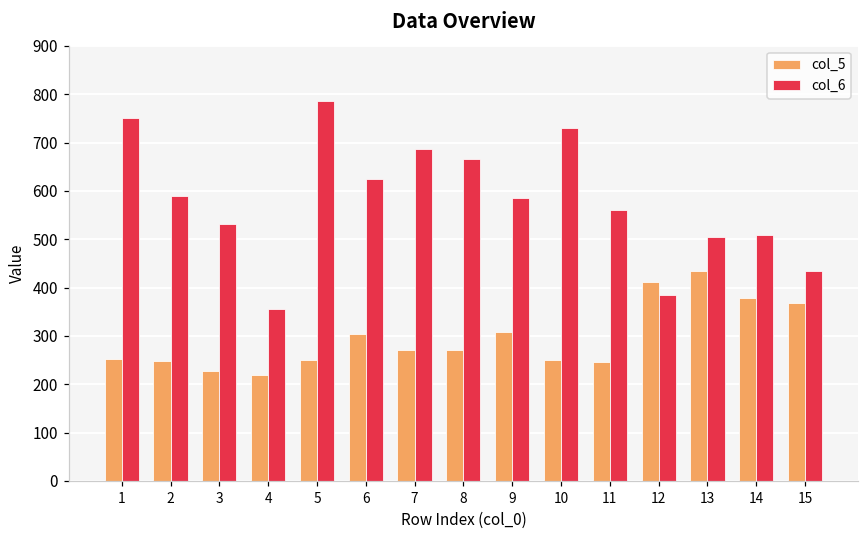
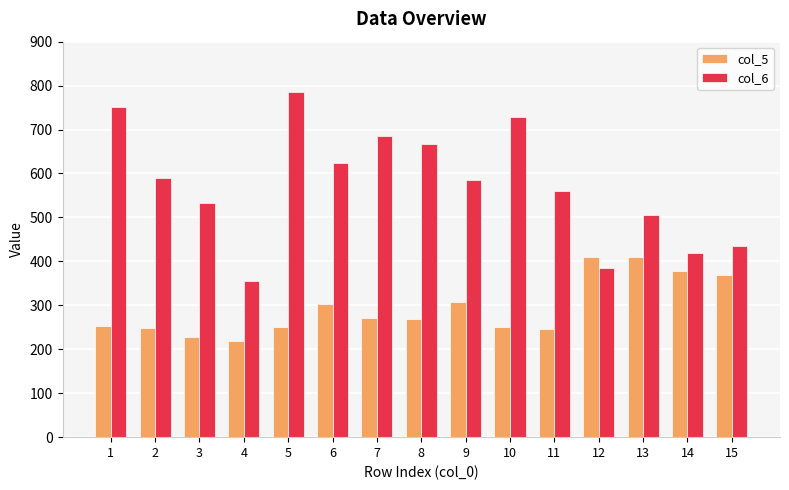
  {
    "col_5": {
      "1": 250,
      "2": 250,
      "3": 230,
      "4": 220,
      "5": 250,
      "6": 300,
      "7": 270,
      "8": 270,
      "9": 310,
      "10": 250,
      "11": 250,
      "12": 410,
-     "13": 440,
+     "13": 410,
      "14": 380,
      "15": 370
    },
    "col_6": {
      "1": 750,
      "2": 590,
      "3": 530,
      "4": 360,
      "5": 790,
      "6": 630,
      "7": 690,
      "8": 670,
      "9": 590,
      "10": 730,
      "11": 560,
      "12": 390,
      "13": 510,
-     "14": 510,
+     "14": 420,
      "15": 440
    }
  }
